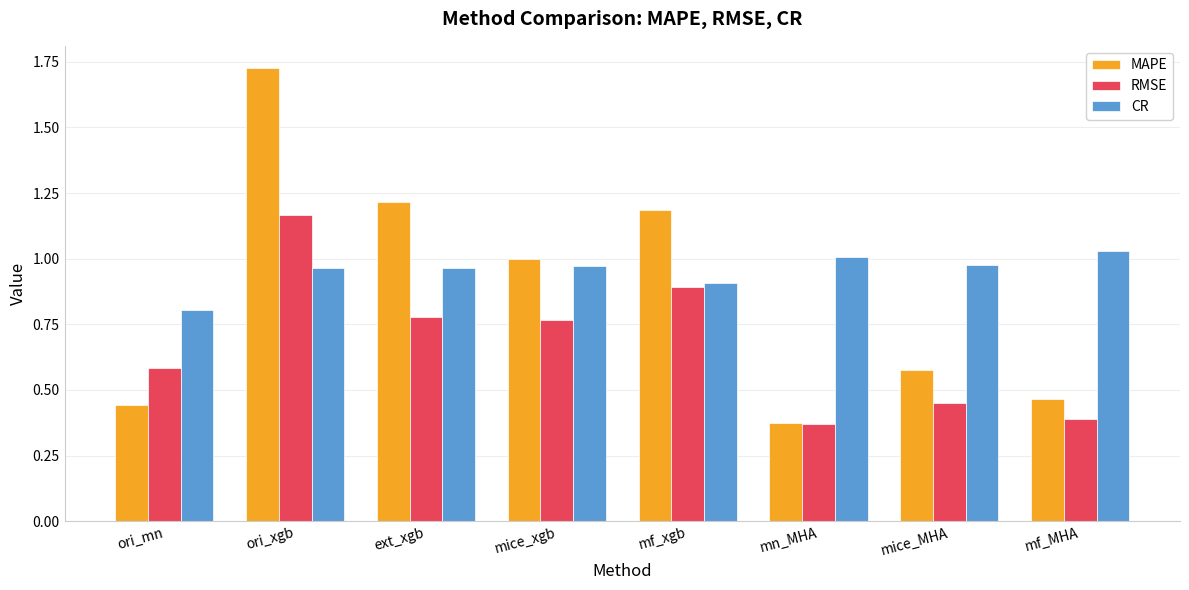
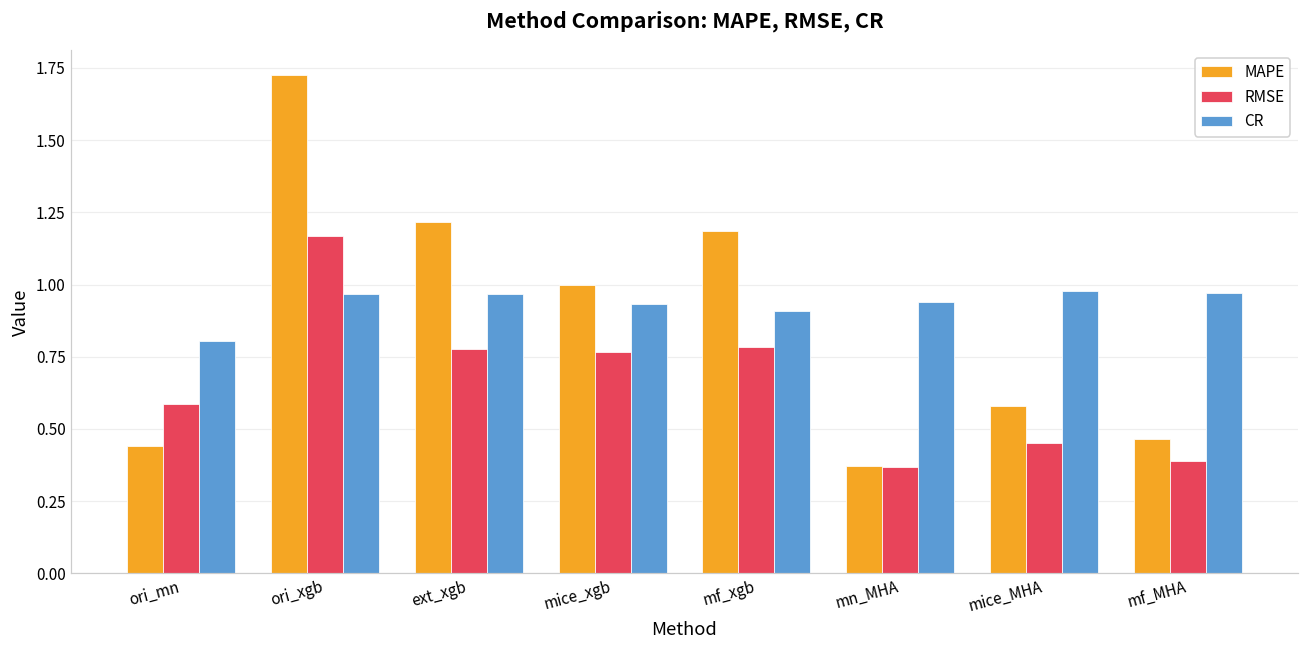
  {
    "MAPE": {
      "ori_mn": 0.44,
      "ori_xgb": 1.72,
      "ext_xgb": 1.22,
      "mice_xgb": 1.00,
      "mf_xgb": 1.19,
      "mn_MHA": 0.37,
      "mice_MHA": 0.58,
      "mf_MHA": 0.46
    },
    "RMSE": {
      "ori_mn": 0.59,
      "ori_xgb": 1.17,
      "ext_xgb": 0.78,
      "mice_xgb": 0.76,
-     "mf_xgb": 0.89,
+     "mf_xgb": 0.78,
      "mn_MHA": 0.37,
      "mice_MHA": 0.45,
      "mf_MHA": 0.39
    },
    "CR": {
      "ori_mn": 0.80,
      "ori_xgb": 0.97,
      "ext_xgb": 0.97,
-     "mice_xgb": 0.97,
+     "mice_xgb": 0.93,
      "mf_xgb": 0.91,
-     "mn_MHA": 1.00,
+     "mn_MHA": 0.94,
      "mice_MHA": 0.98,
-     "mf_MHA": 1.03
+     "mf_MHA": 0.97
    }
  }
